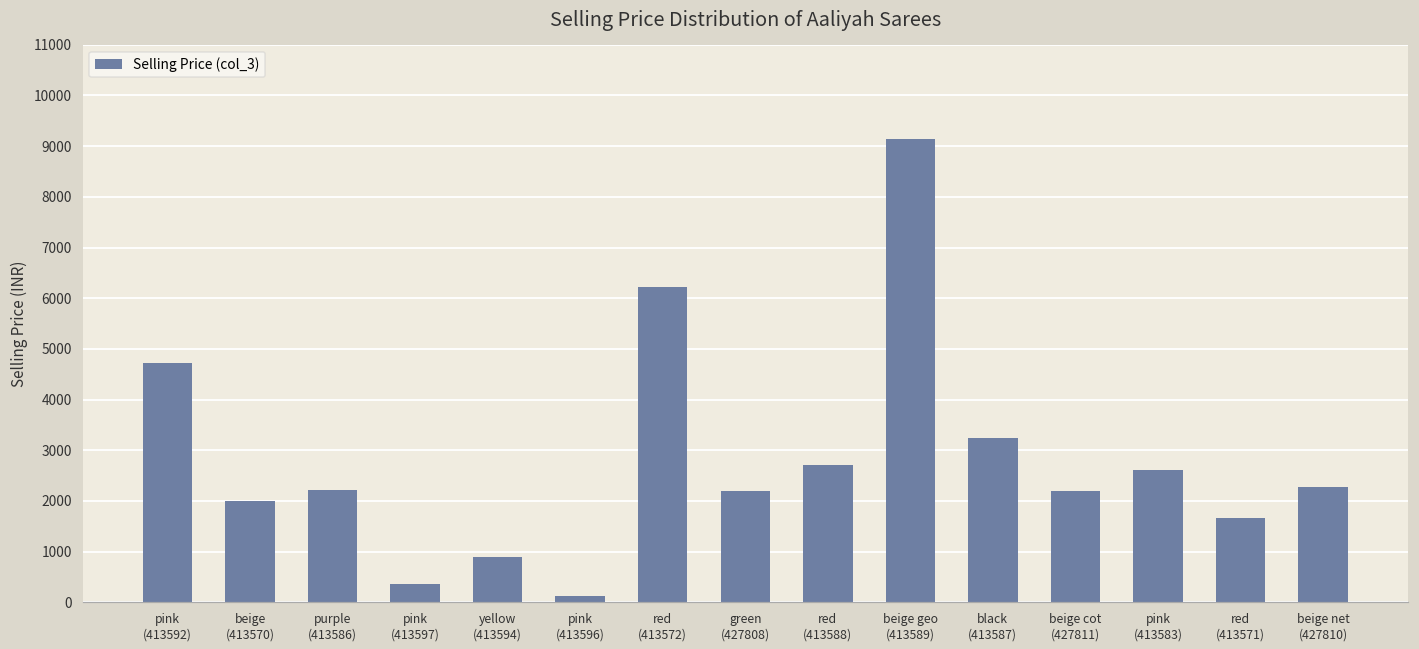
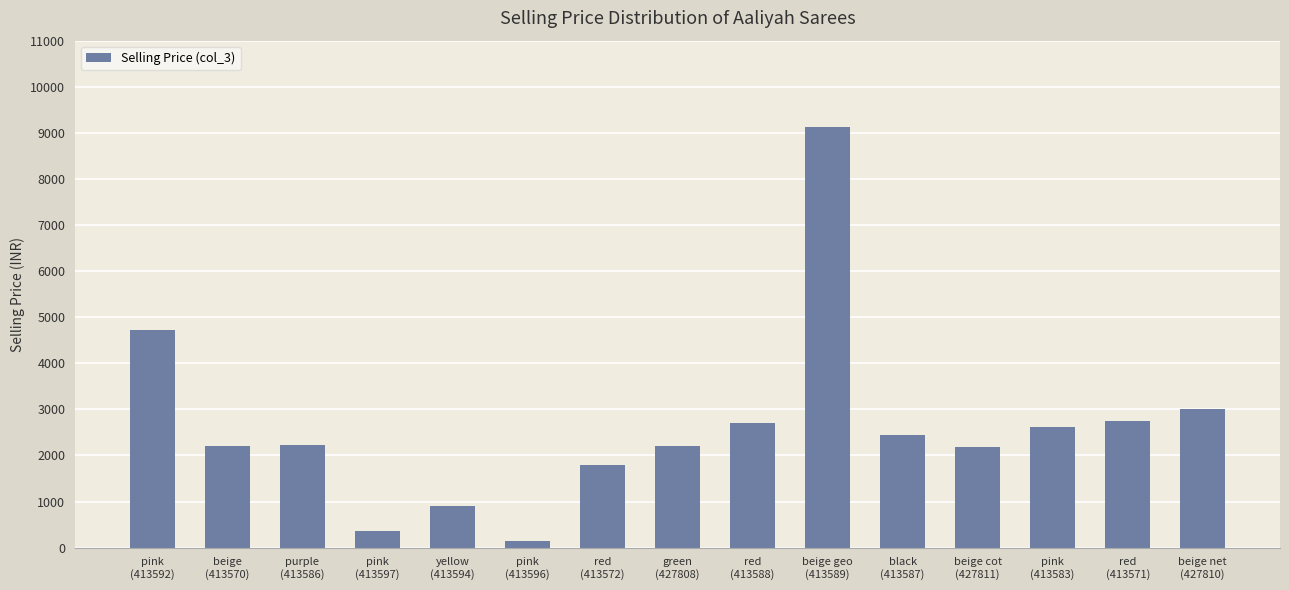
  {
    "pink (413592)": 4700,
-   "beige (413570)": 2000,
+   "beige (413570)": 2200,
    "purple (413586)": 2200,
    "pink (413597)": 400,
    "yellow (413594)": 900,
    "pink (413596)": 100,
-   "red (413572)": 6200,
+   "red (413572)": 1800,
    "green (427808)": 2200,
    "red (413588)": 2700,
    "beige geo (413589)": 9100,
-   "black (413587)": 3200,
+   "black (413587)": 2500,
    "beige cot (427811)": 2200,
    "pink (413583)": 2600,
-   "red (413571)": 1700,
-   "beige net (427810)": 2300
+   "red (413571)": 2700,
+   "beige net (427810)": 3000
  }
